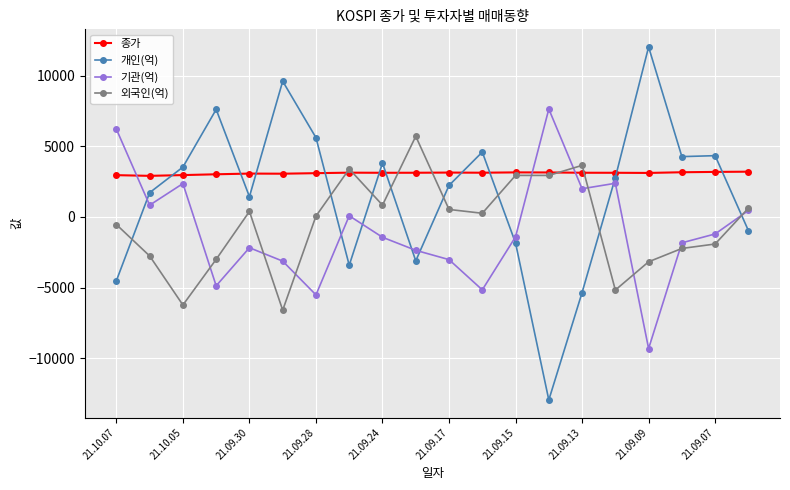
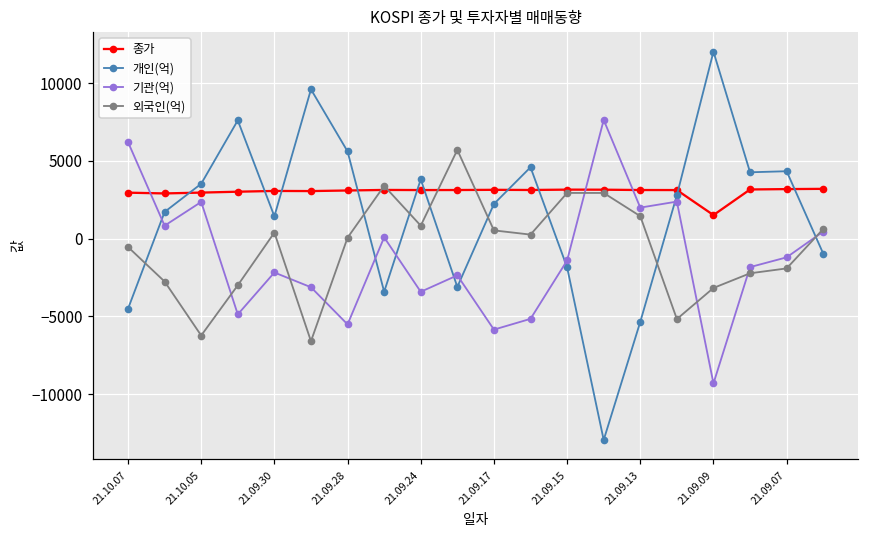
  {
    "종가": {
      "21.10.07": 3000,
      "21.10.05": 3000,
      "21.09.30": 3100,
      "21.09.28": 3100,
      "21.09.24": 3100,
      "21.09.17": 3100,
      "21.09.15": 3200,
      "21.09.13": 3100,
-     "21.09.09": 3100,
+     "21.09.09": 1500,
      "21.09.07": 3200
    },
    "개인(억)": {
      "21.10.07": -4500,
      "21.10.05": 3500,
      "21.09.30": 1400,
      "21.09.28": 5600,
      "21.09.24": 3800,
      "21.09.17": 2200,
      "21.09.15": -1800,
      "21.09.13": -5400,
      "21.09.09": 12000,
      "21.09.07": 4300
    },
    "기관(억)": {
      "21.10.07": 6200,
      "21.10.05": 2400,
      "21.09.30": -2200,
      "21.09.28": -5500,
-     "21.09.24": -1400,
-     "21.09.17": -3000,
+     "21.09.24": -3400,
+     "21.09.17": -5900,
      "21.09.15": -1400,
      "21.09.13": 2000,
      "21.09.09": -9300,
      "21.09.07": -1200
    },
    "외국인(억)": {
      "21.10.07": -500,
      "21.10.05": -6200,
      "21.09.30": 400,
      "21.09.28": 100,
      "21.09.24": 800,
      "21.09.17": 500,
      "21.09.15": 2900,
-     "21.09.13": 3600,
+     "21.09.13": 1400,
      "21.09.09": -3200,
      "21.09.07": -1900
    }
  }
